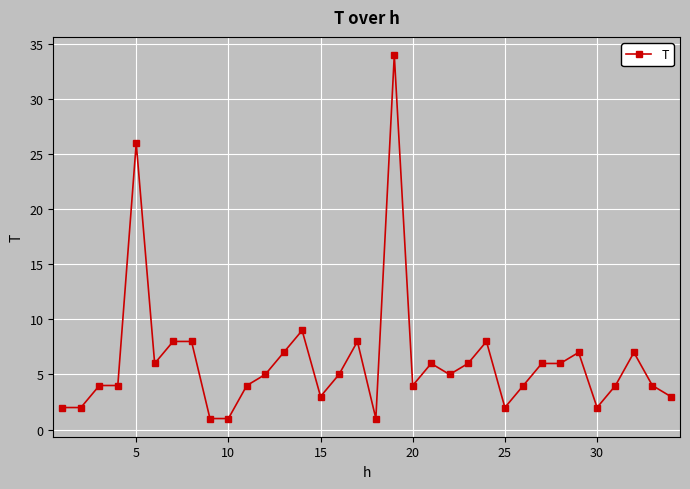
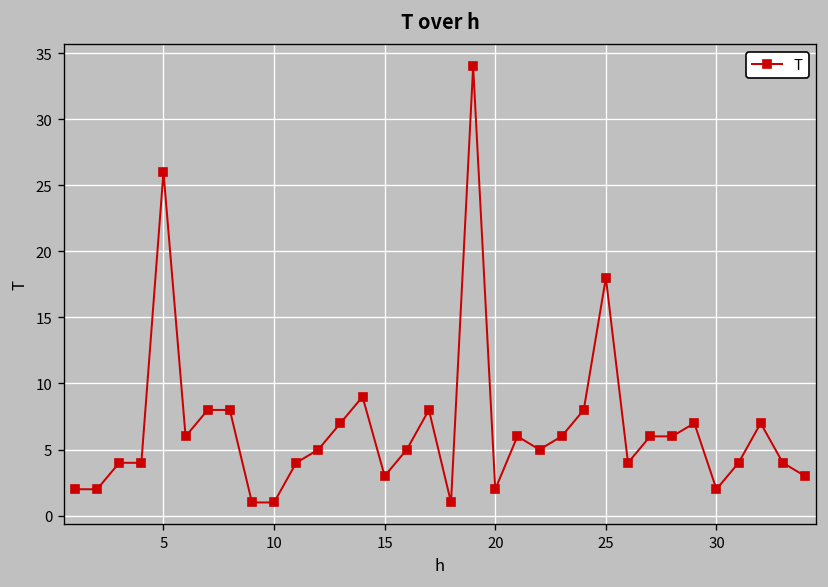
  {
    "5": 26,
    "10": 1,
    "15": 3,
-   "20": 4,
-   "25": 2,
+   "20": 2,
+   "25": 18,
    "30": 2
  }
